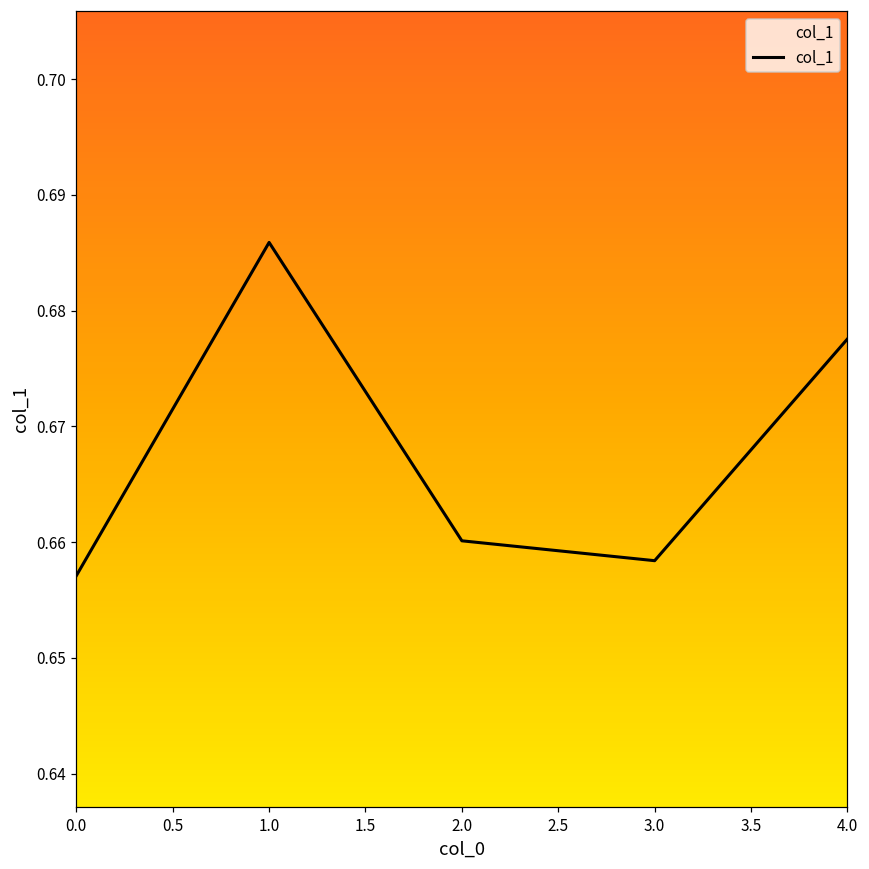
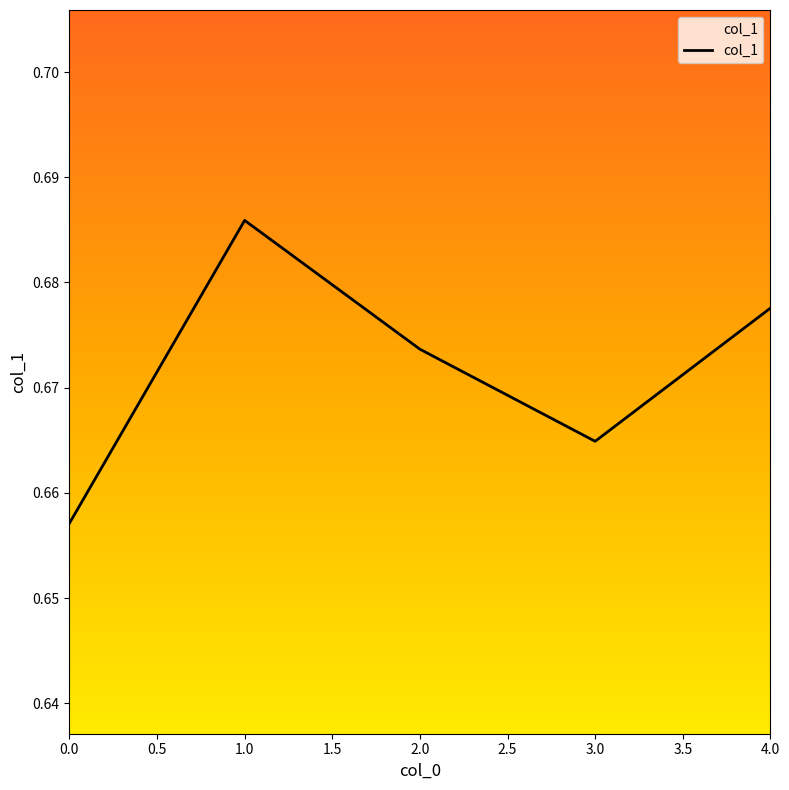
  {
    "0.0": 0.6571,
    "1.0": 0.6859,
-   "2.0": 0.6601,
-   "3.0": 0.6584,
+   "2.0": 0.6737,
+   "3.0": 0.6649,
    "4.0": 0.6776
  }
